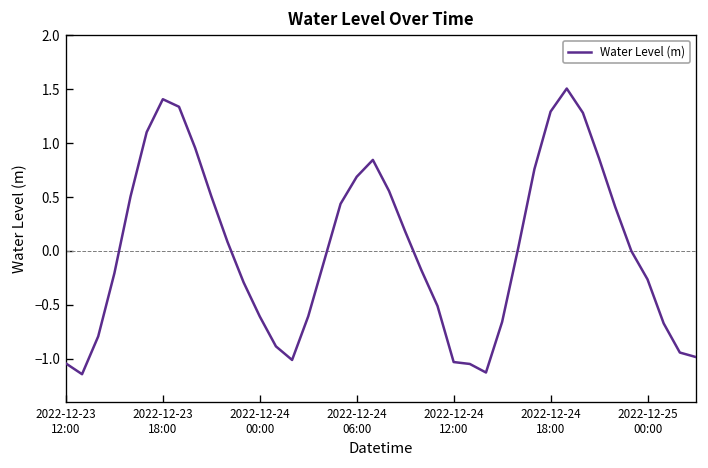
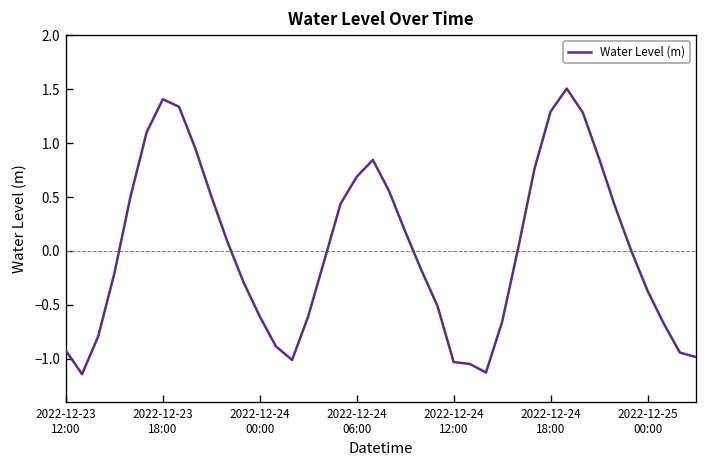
  {
-   "2022-12-23 12:00": -1.0,
+   "2022-12-23 12:00": -0.9,
    "2022-12-23 18:00": 1.4,
    "2022-12-24 00:00": -0.6,
    "2022-12-24 06:00": 0.7,
    "2022-12-24 12:00": -1.0,
    "2022-12-24 18:00": 1.3,
-   "2022-12-25 00:00": -0.3
+   "2022-12-25 00:00": -0.4
  }
